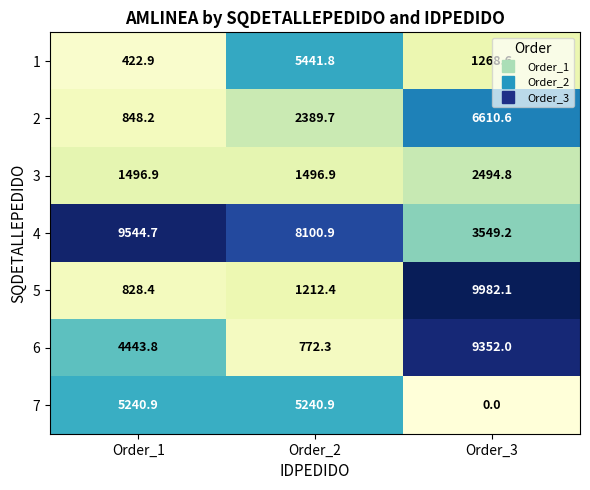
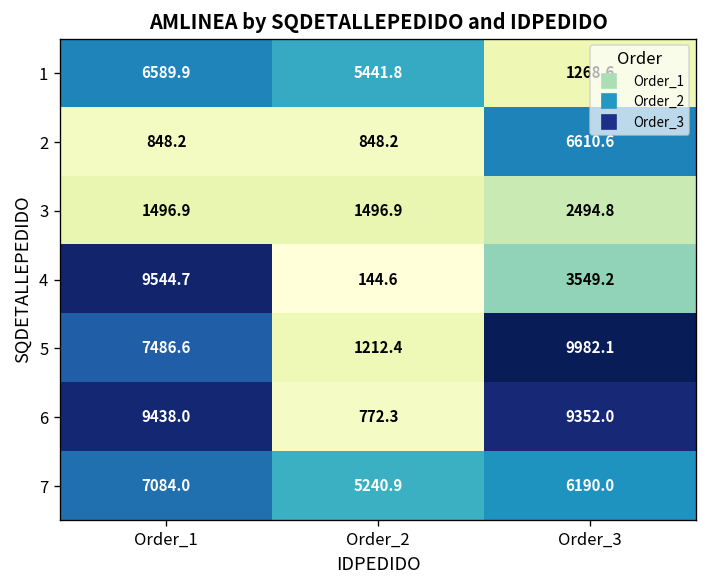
  {
    "1": {
-     "Order_1": 422.9,
+     "Order_1": 6589.9,
      "Order_2": 5441.8
    },
    "2": {
      "Order_1": 848.2,
-     "Order_2": 2389.7,
+     "Order_2": 848.2,
      "Order_3": 6610.6
    },
    "3": {
      "Order_1": 1496.9,
      "Order_2": 1496.9,
      "Order_3": 2494.8
    },
    "4": {
      "Order_1": 9544.7,
-     "Order_2": 8100.9,
+     "Order_2": 144.6,
      "Order_3": 3549.2
    },
    "5": {
-     "Order_1": 828.4,
+     "Order_1": 7486.6,
      "Order_2": 1212.4,
      "Order_3": 9982.1
    },
    "6": {
-     "Order_1": 4443.8,
+     "Order_1": 9438.0,
      "Order_2": 772.3,
      "Order_3": 9352.0
    },
    "7": {
-     "Order_1": 5240.9,
+     "Order_1": 7084.0,
      "Order_2": 5240.9,
-     "Order_3": 0.0
+     "Order_3": 6190.0
    }
  }
